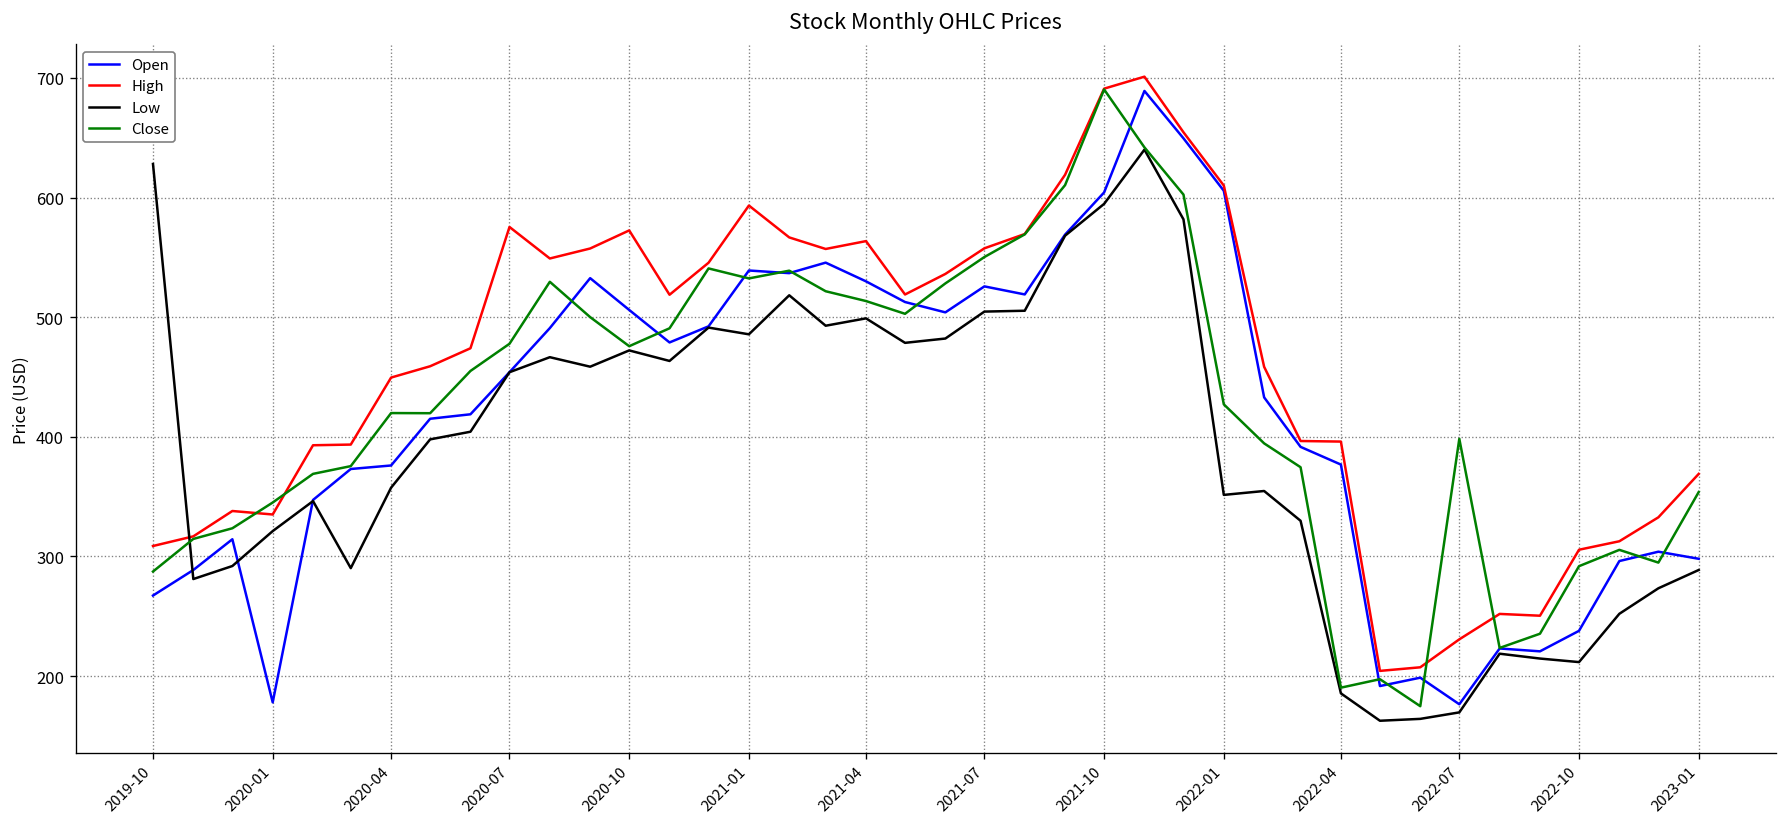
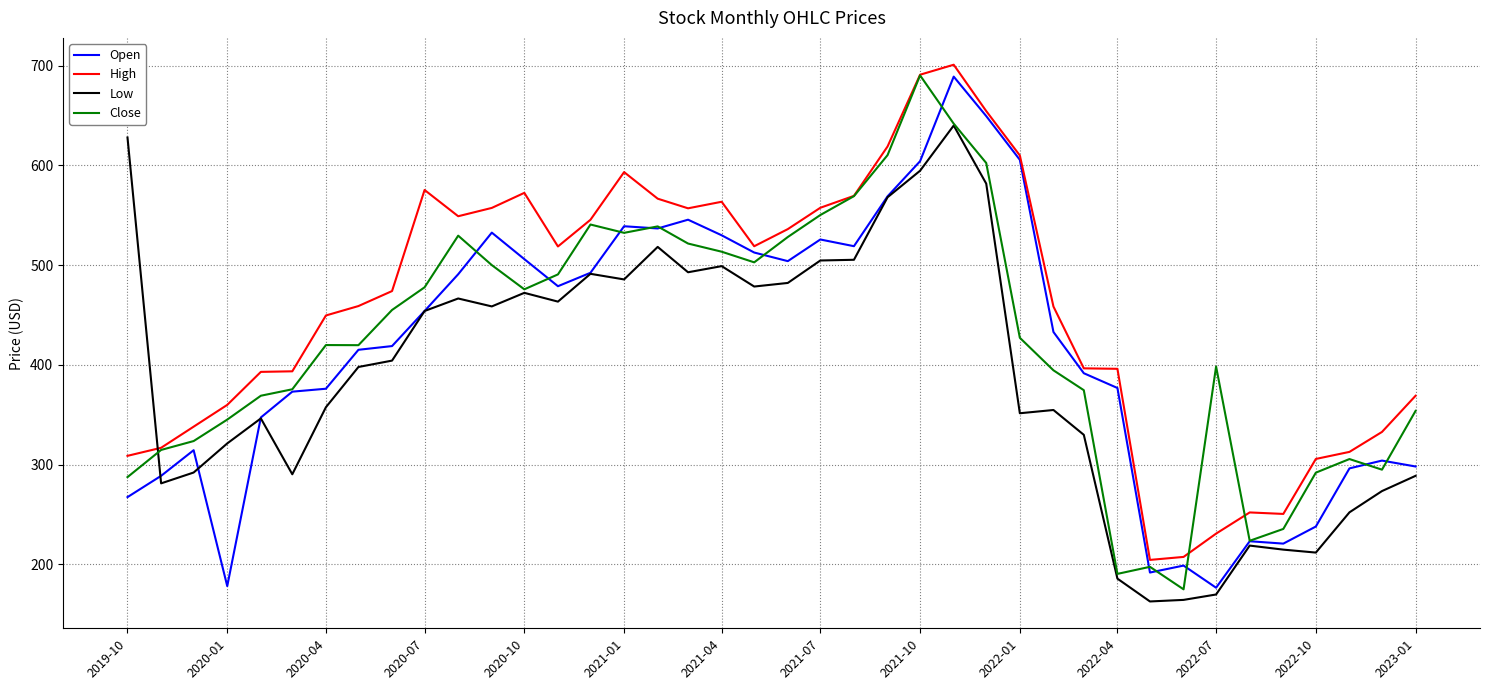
  {
    "Open": {
      "2019-10": 270,
      "2020-01": 180,
      "2020-04": 380,
      "2020-10": 510,
      "2021-01": 540,
      "2021-04": 530,
      "2021-07": 530,
      "2021-10": 600,
      "2022-01": 610,
      "2022-04": 380,
      "2022-07": 180,
      "2022-10": 240,
      "2023-01": 300
    },
    "High": {
      "2019-10": 310,
-     "2020-01": 340,
+     "2020-01": 360,
      "2020-04": 450,
      "2020-07": 580,
      "2020-10": 570,
      "2021-01": 590,
      "2021-04": 560,
      "2021-07": 560,
      "2022-01": 610,
      "2022-04": 400,
      "2022-07": 230,
      "2022-10": 310,
      "2023-01": 370
    },
    "Low": {
      "2019-10": 630,
      "2020-01": 320,
      "2020-04": 360,
      "2020-10": 470,
      "2021-01": 490,
      "2021-04": 500,
      "2021-07": 500,
      "2021-10": 590,
      "2022-01": 350,
      "2022-04": 190,
      "2022-07": 170,
      "2022-10": 210,
      "2023-01": 290
    },
    "Close": {
      "2019-10": 290,
      "2020-01": 350,
      "2020-04": 420,
      "2020-07": 480,
      "2020-10": 480,
      "2021-01": 530,
      "2021-04": 510,
      "2021-07": 550,
      "2022-01": 430,
      "2022-04": 190,
      "2022-07": 400,
      "2022-10": 290,
      "2023-01": 350
    }
  }
